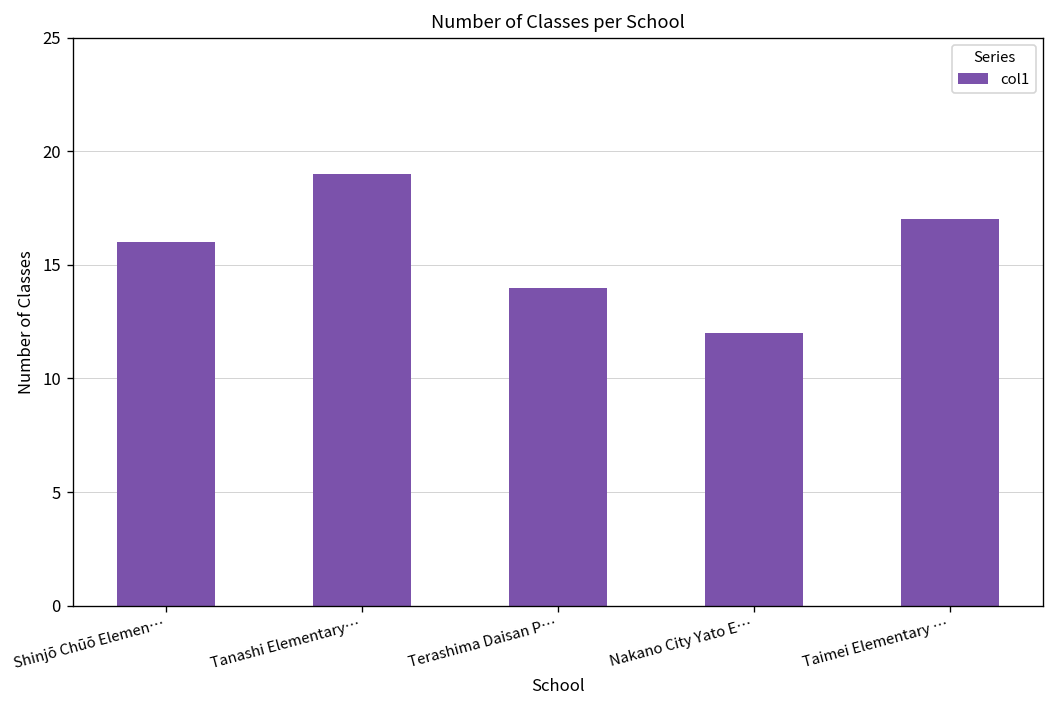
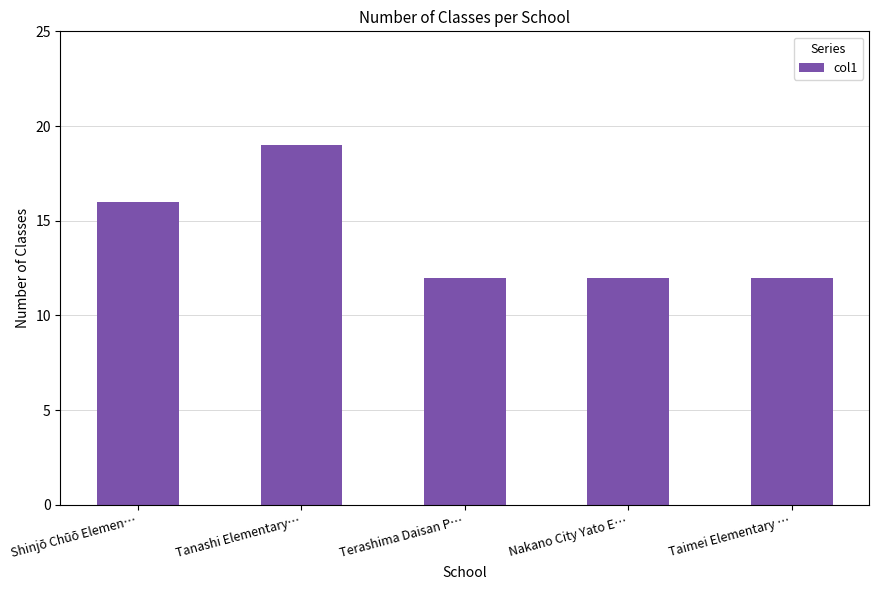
  {
    "Shinjō Chūō Elemen…": 16,
    "Tanashi Elementary…": 19,
-   "Terashima Daisan P…": 14,
+   "Terashima Daisan P…": 12,
    "Nakano City Yato E…": 12,
-   "Taimei Elementary …": 17
+   "Taimei Elementary …": 12
  }
